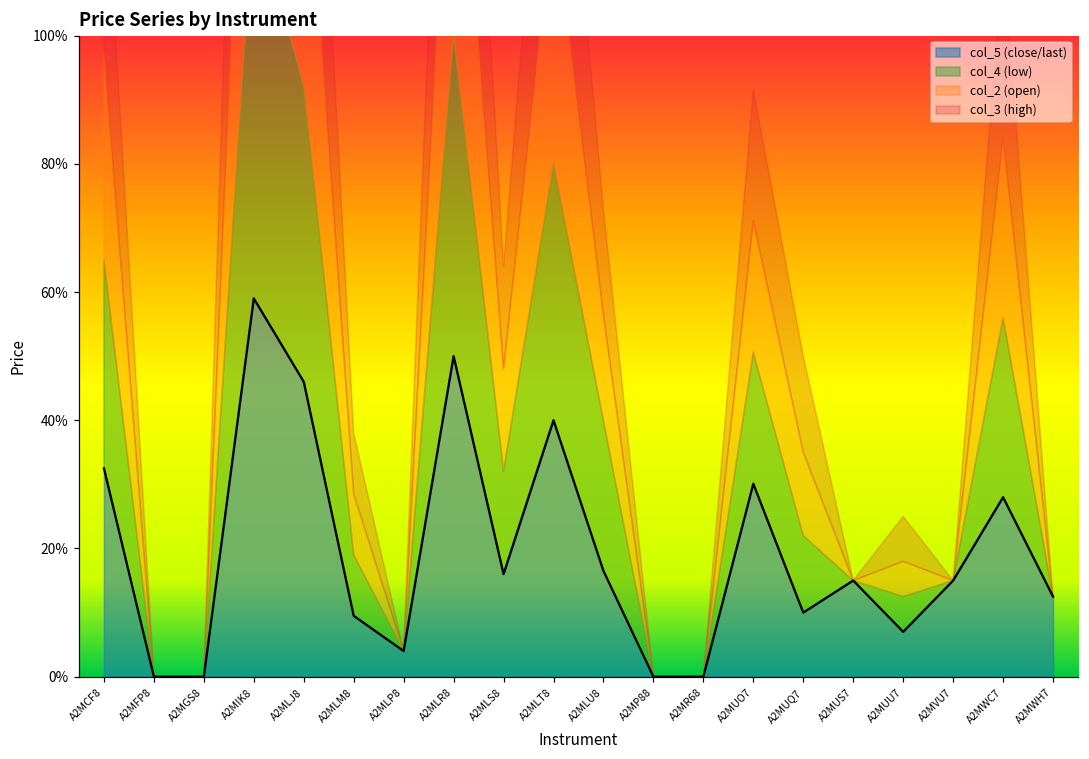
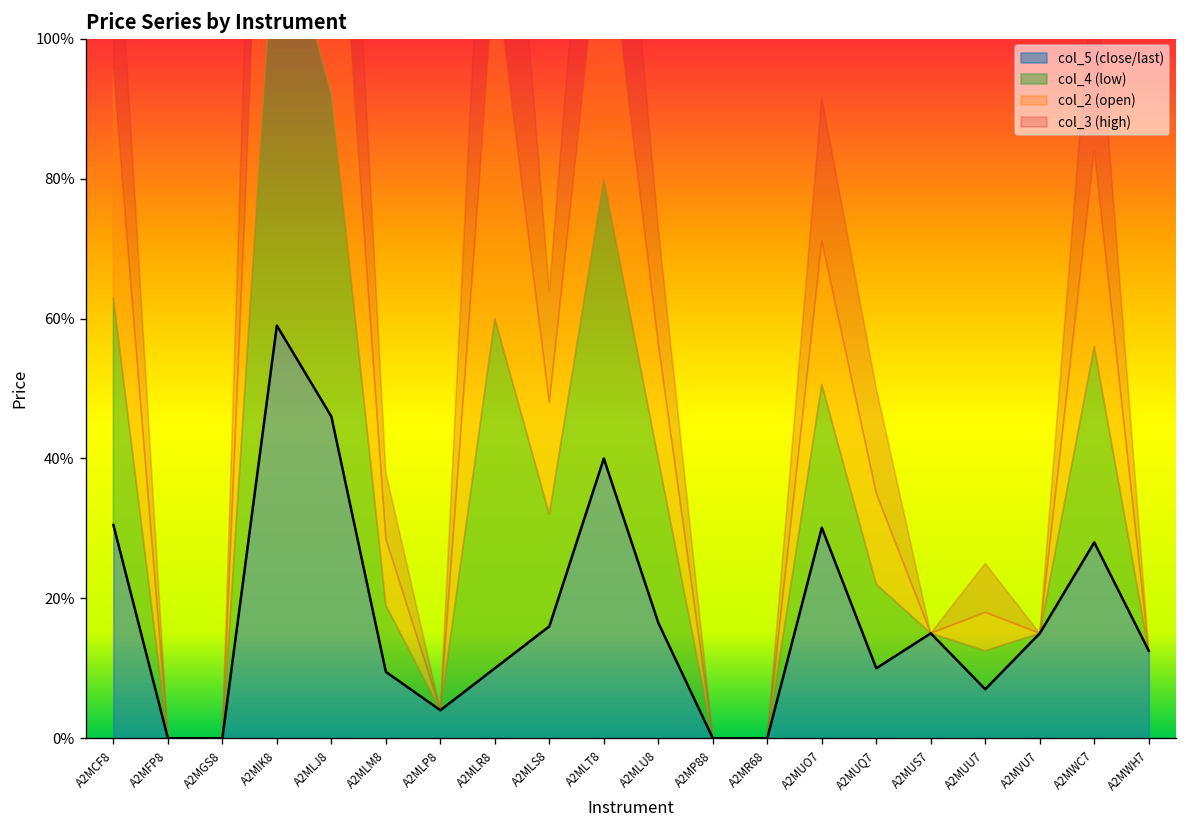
  {
    "col_5 (close/last)": {
-     "A2MCF8": "33%",
+     "A2MCF8": "31%",
      "A2MIK8": "59%",
      "A2MLJ8": "46%",
      "A2MLM8": "10%",
-     "A2MLR8": "50%",
+     "A2MLR8": "10%",
      "A2MLS8": "16%",
      "A2MLT8": "40%",
      "A2MLU8": "17%",
      "A2MUO7": "30%",
      "A2MUQ7": "10%",
      "A2MUU7": "7%",
      "A2MWC7": "28%"
    },
    "col_4 (low)": {
      "A2MCF8": "33%",
      "A2MLJ8": "46%",
      "A2MLM8": "10%",
      "A2MLR8": "50%",
      "A2MLS8": "16%",
      "A2MLT8": "40%",
      "A2MLU8": "23%",
      "A2MUO7": "21%",
      "A2MUQ7": "12%",
      "A2MUU7": "5%",
      "A2MWC7": "28%"
    }
  }
